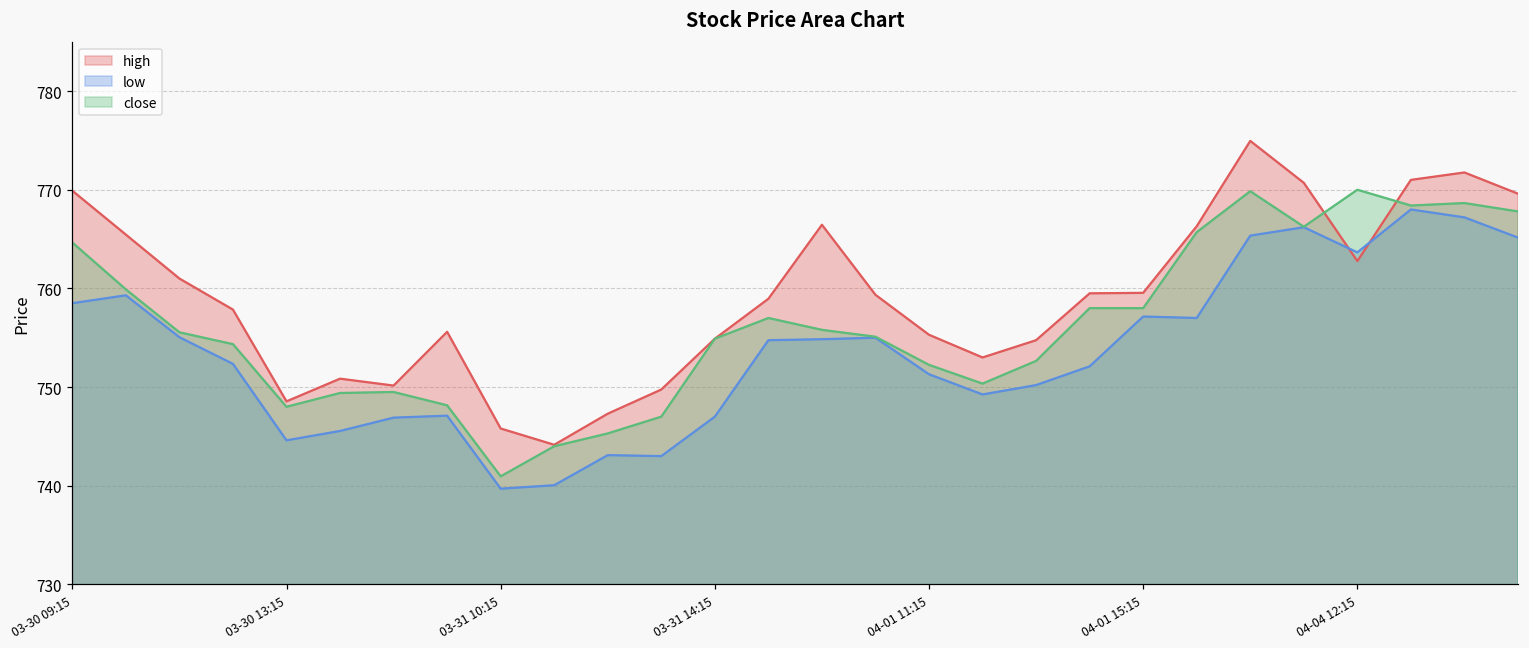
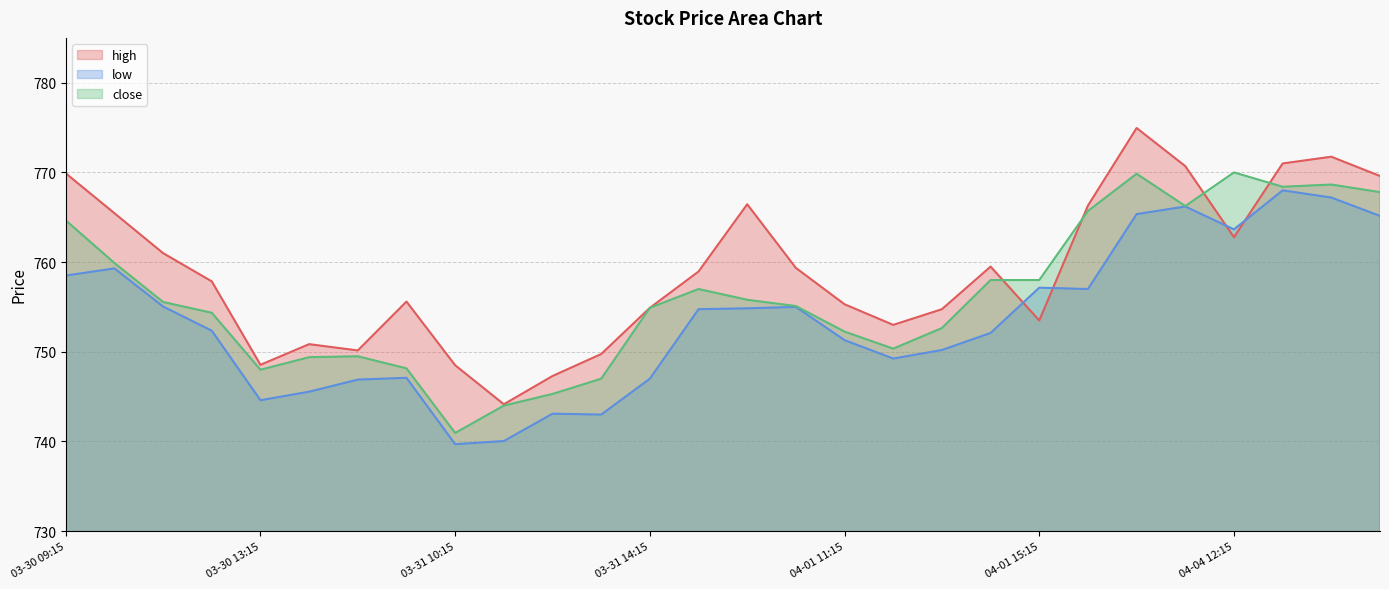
  {
    "high": {
      "03-30 09:15": 770,
      "03-30 13:15": 749,
-     "03-31 10:15": 746,
+     "03-31 10:15": 749,
      "04-01 11:15": 755,
-     "04-01 15:15": 760,
+     "04-01 15:15": 753,
      "04-04 12:15": 763
    }
  }
